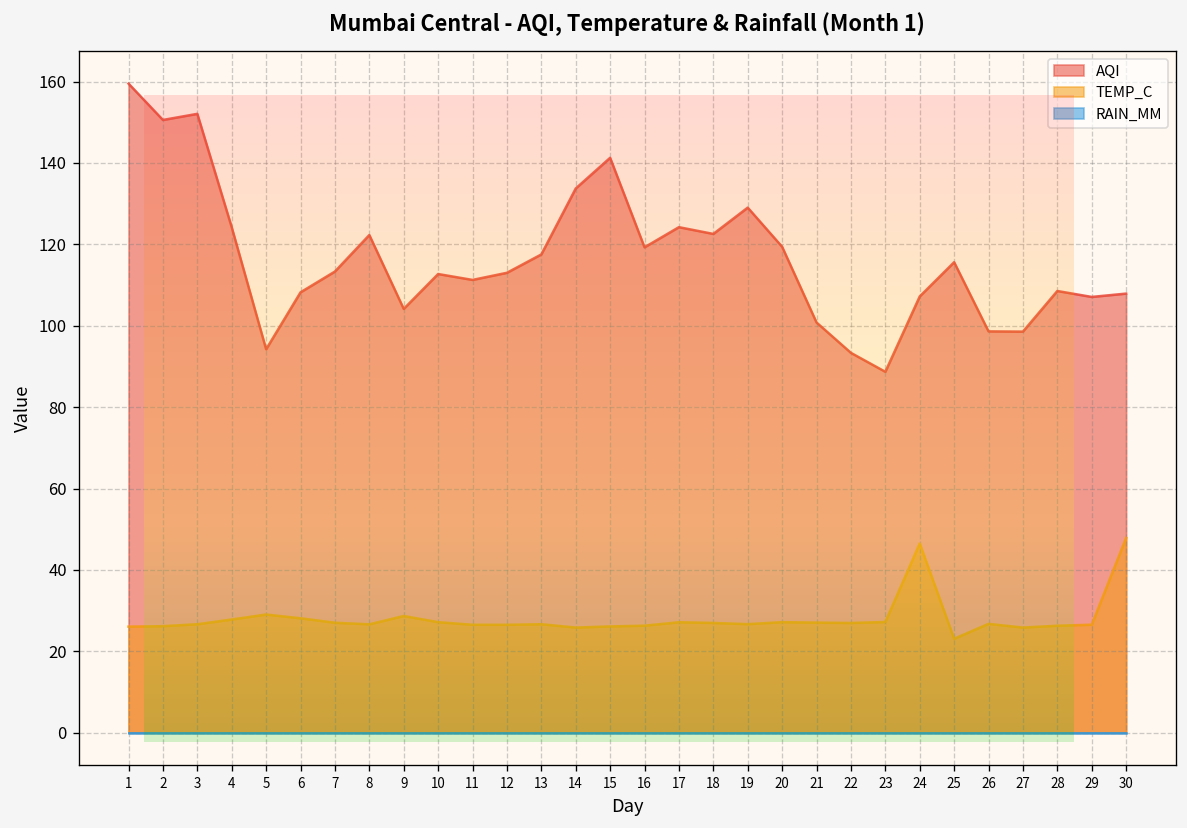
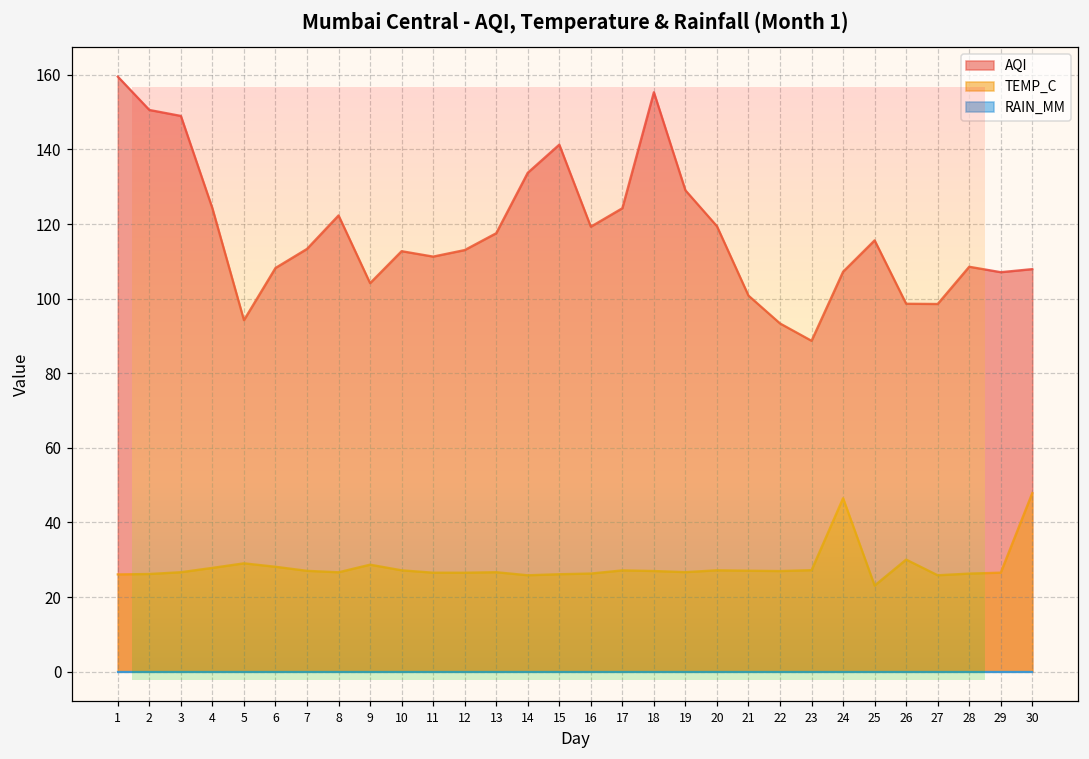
  {
    "AQI": {
      "1": 160,
      "2": 151,
-     "3": 152,
+     "3": 149,
      "4": 124,
      "5": 94,
      "6": 108,
      "7": 113,
      "8": 122,
      "9": 104,
      "10": 113,
      "11": 111,
      "12": 113,
      "13": 118,
      "14": 134,
      "15": 141,
      "16": 119,
      "17": 124,
-     "18": 123,
+     "18": 155,
      "19": 129,
      "20": 119,
      "21": 101,
      "22": 93,
      "23": 89,
      "24": 107,
      "25": 116,
      "26": 99,
      "27": 99,
      "28": 109,
      "29": 107,
      "30": 108
    },
    "TEMP_C": {
      "1": 26,
      "2": 26,
      "3": 27,
      "4": 28,
      "5": 29,
      "6": 28,
      "7": 27,
      "8": 27,
      "9": 29,
      "10": 27,
      "11": 27,
      "12": 27,
      "13": 27,
      "14": 26,
      "15": 26,
      "16": 26,
      "17": 27,
      "18": 27,
      "19": 27,
      "20": 27,
      "21": 27,
      "22": 27,
      "23": 27,
      "24": 47,
      "25": 23,
-     "26": 27,
+     "26": 30,
      "27": 26,
      "28": 26,
      "29": 27,
      "30": 48
    },
    "RAIN_MM": {
      "1": 0,
      "2": 0,
      "3": 0,
      "4": 0,
      "5": 0,
      "6": 0,
      "7": 0,
      "8": 0,
      "9": 0,
      "10": 0,
      "11": 0,
      "12": 0,
      "13": 0,
      "14": 0,
      "15": 0,
      "16": 0,
      "17": 0,
      "18": 0,
      "19": 0,
      "20": 0,
      "21": 0,
      "22": 0,
      "23": 0,
      "24": 0,
      "25": 0,
      "26": 0,
      "27": 0,
      "28": 0,
      "29": 0,
      "30": 0
    }
  }
